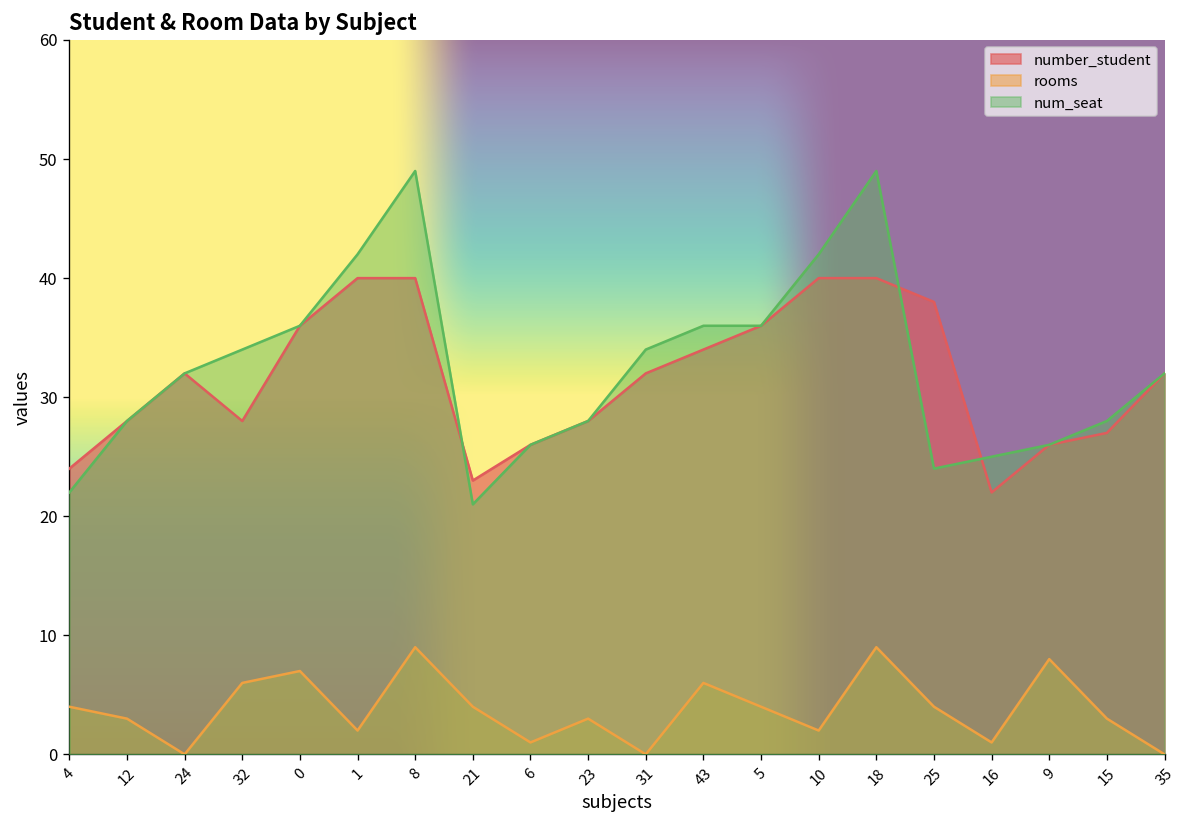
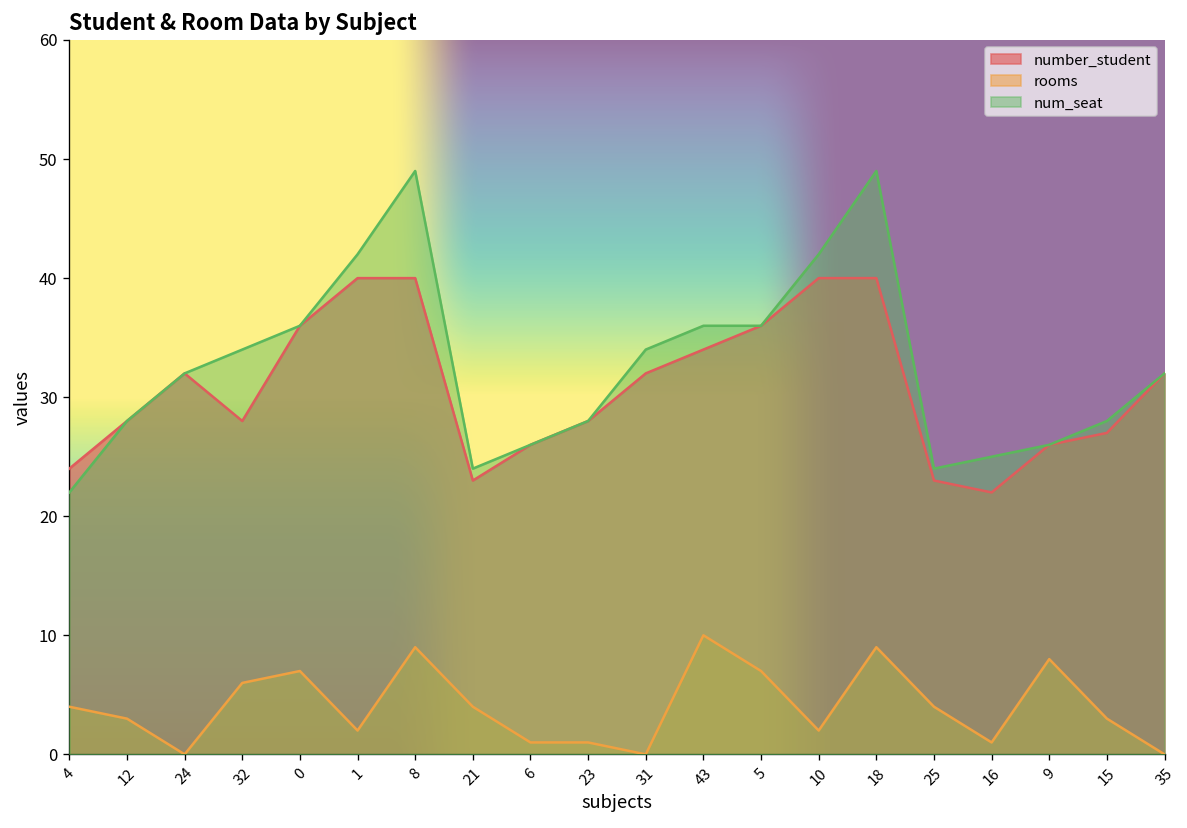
  {
    "number_student": {
      "4": 24,
      "32": 28,
      "1": 40,
      "8": 40,
      "21": 23,
      "31": 32,
      "43": 34,
      "10": 40,
      "18": 40,
-     "25": 38,
+     "25": 23,
      "16": 22,
      "15": 27
    },
    "rooms": {
      "4": 4,
      "12": 3,
      "24": 0,
      "32": 6,
      "0": 7,
      "1": 2,
      "8": 9,
      "21": 4,
      "6": 1,
-     "23": 3,
+     "23": 1,
      "31": 0,
-     "43": 6,
-     "5": 4,
+     "43": 10,
+     "5": 7,
      "10": 2,
      "18": 9,
      "25": 4,
      "16": 1,
      "9": 8,
      "15": 3,
      "35": 0
    },
    "num_seat": {
      "4": 22,
      "32": 34,
      "1": 42,
      "8": 49,
-     "21": 21,
+     "21": 24,
      "31": 34,
      "43": 36,
      "10": 42,
      "18": 49,
      "25": 24,
      "16": 25,
      "15": 28
    }
  }
